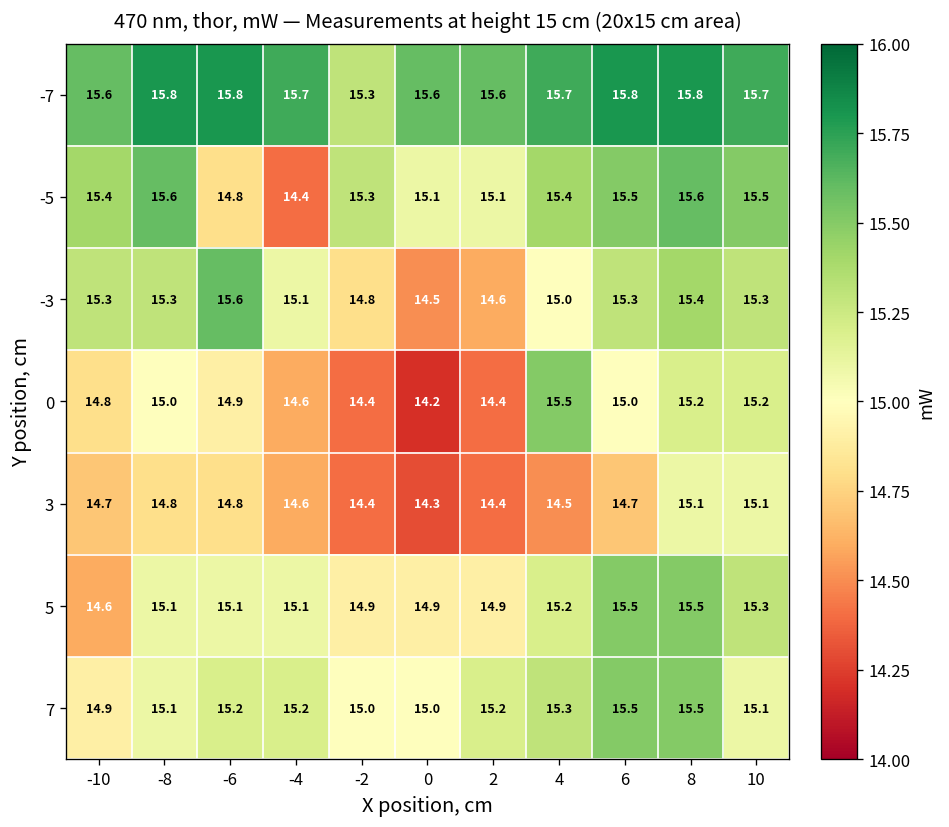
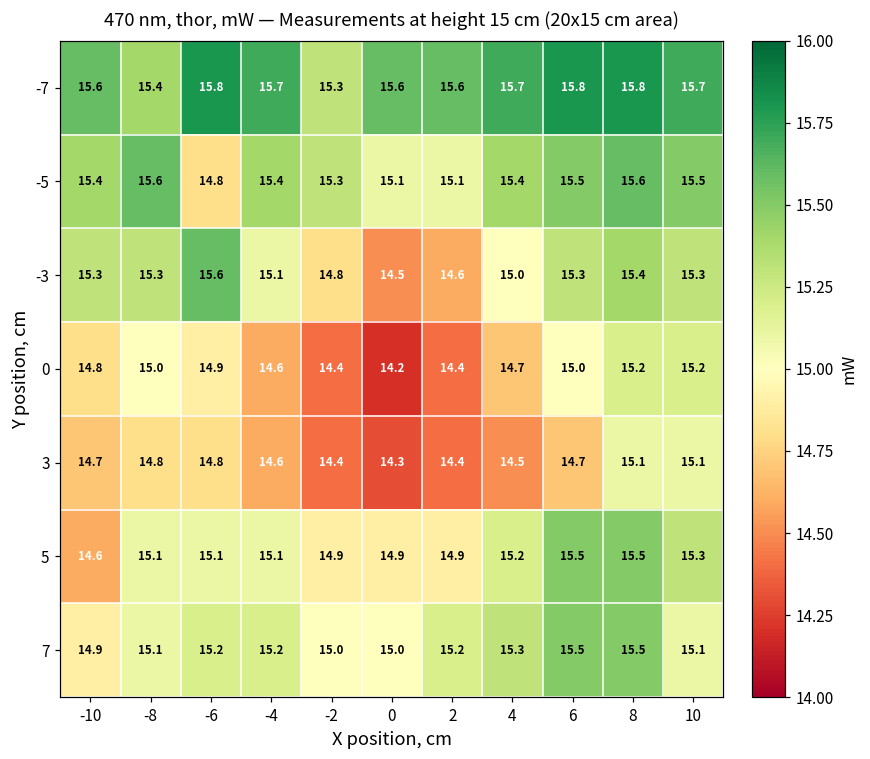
  {
    "-7": {
      "-10": 15.6,
-     "-8": 15.8,
+     "-8": 15.4,
      "-6": 15.8,
      "-4": 15.7,
      "-2": 15.3,
      "0": 15.6,
      "2": 15.6,
      "4": 15.7,
      "6": 15.8,
      "8": 15.8,
      "10": 15.7
    },
    "-5": {
      "-10": 15.4,
      "-8": 15.6,
      "-6": 14.8,
-     "-4": 14.4,
+     "-4": 15.4,
      "-2": 15.3,
      "0": 15.1,
      "2": 15.1,
      "4": 15.4,
      "6": 15.5,
      "8": 15.6,
      "10": 15.5
    },
    "-3": {
      "-10": 15.3,
      "-8": 15.3,
      "-6": 15.6,
      "-4": 15.1,
      "-2": 14.8,
      "0": 14.5,
      "2": 14.6,
      "4": 15.0,
      "6": 15.3,
      "8": 15.4,
      "10": 15.3
    },
    "0": {
      "-10": 14.8,
      "-8": 15.0,
      "-6": 14.9,
      "-4": 14.6,
      "-2": 14.4,
      "0": 14.2,
      "2": 14.4,
-     "4": 15.5,
+     "4": 14.7,
      "6": 15.0,
      "8": 15.2,
      "10": 15.2
    },
    "3": {
      "-10": 14.7,
      "-8": 14.8,
      "-6": 14.8,
      "-4": 14.6,
      "-2": 14.4,
      "0": 14.3,
      "2": 14.4,
      "4": 14.5,
      "6": 14.7,
      "8": 15.1,
      "10": 15.1
    },
    "5": {
      "-10": 14.6,
      "-8": 15.1,
      "-6": 15.1,
      "-4": 15.1,
      "-2": 14.9,
      "0": 14.9,
      "2": 14.9,
      "4": 15.2,
      "6": 15.5,
      "8": 15.5,
      "10": 15.3
    },
    "7": {
      "-10": 14.9,
      "-8": 15.1,
      "-6": 15.2,
      "-4": 15.2,
      "-2": 15.0,
      "0": 15.0,
      "2": 15.2,
      "4": 15.3,
      "6": 15.5,
      "8": 15.5,
      "10": 15.1
    }
  }
